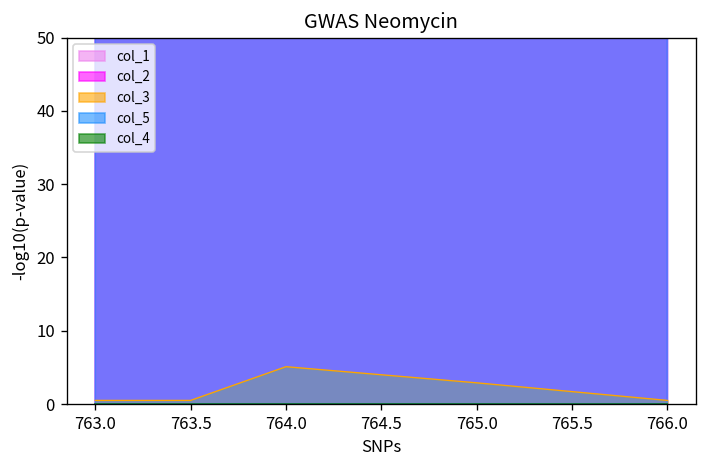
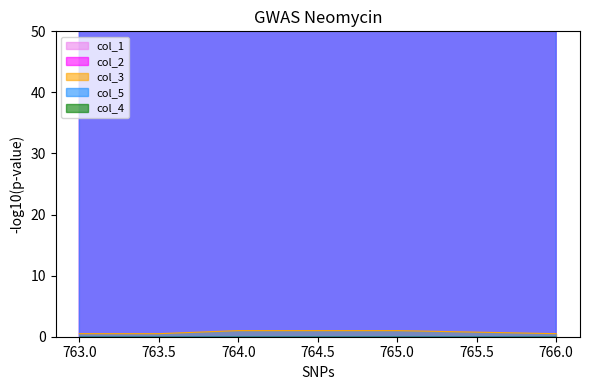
  {
    "col_3": {
      "763.0": 1,
      "763.5": 1,
-     "764.0": 5,
-     "765.0": 3,
+     "764.0": 1,
+     "765.0": 1,
      "766.0": 1
    },
    "col_4": {
      "763.0": 0,
      "763.5": 0,
      "764.0": 0,
      "765.0": 0,
      "766.0": 0
    }
  }
